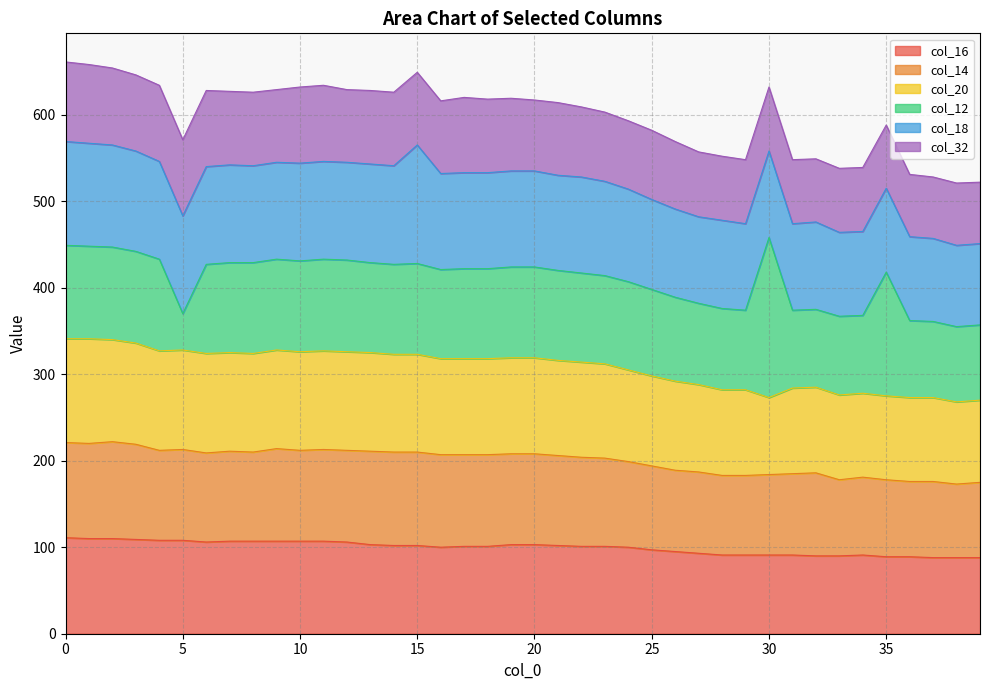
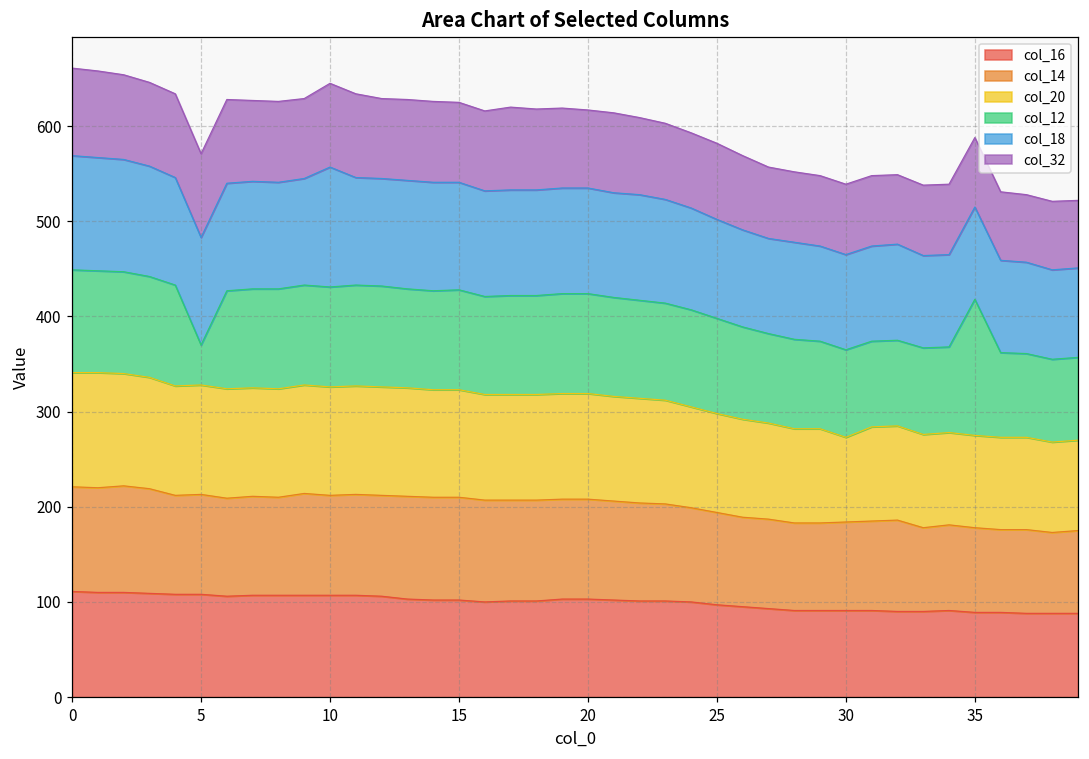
  {
    "col_20": {
      "0": 120,
      "5": 120,
      "10": 110,
      "15": 110,
      "20": 110,
      "25": 100,
      "30": 90,
      "35": 100
    },
    "col_12": {
      "0": 110,
      "5": 40,
      "10": 110,
      "15": 110,
      "20": 110,
      "25": 100,
-     "30": 190,
+     "30": 90,
      "35": 140
    },
    "col_18": {
      "0": 120,
      "5": 110,
-     "10": 110,
-     "15": 140,
+     "10": 130,
+     "15": 110,
      "20": 110,
      "25": 100,
      "30": 100,
      "35": 100
    },
    "col_32": {
      "0": 90,
      "5": 90,
      "10": 90,
      "15": 80,
      "20": 80,
      "25": 80,
      "30": 70,
      "35": 70
    }
  }
